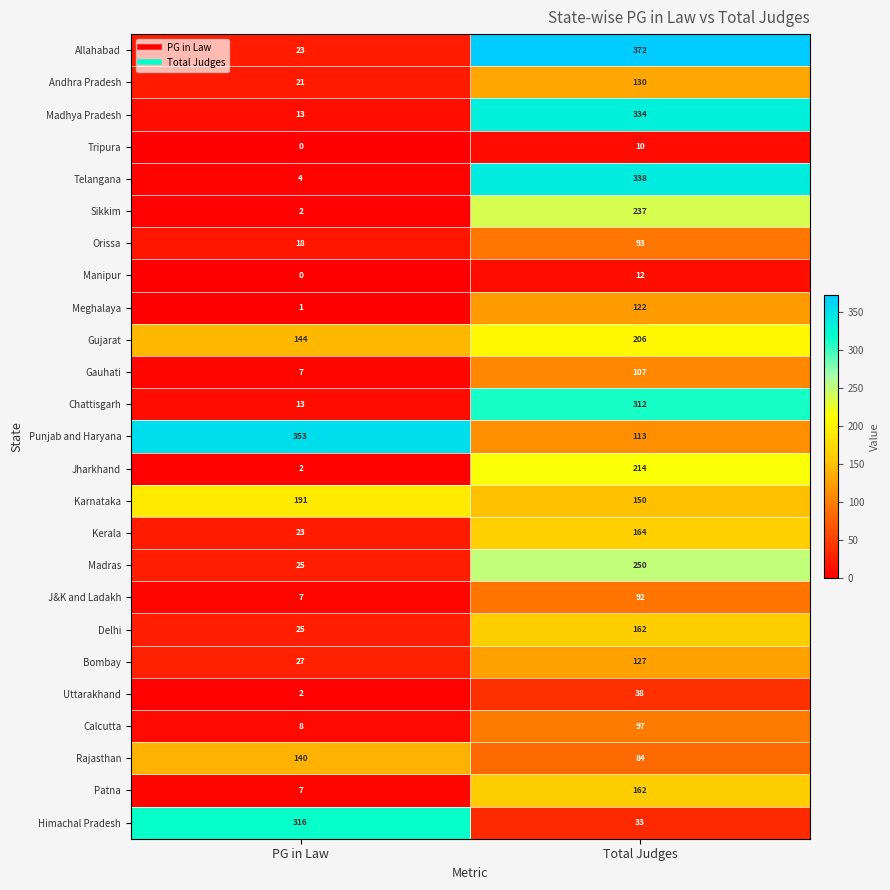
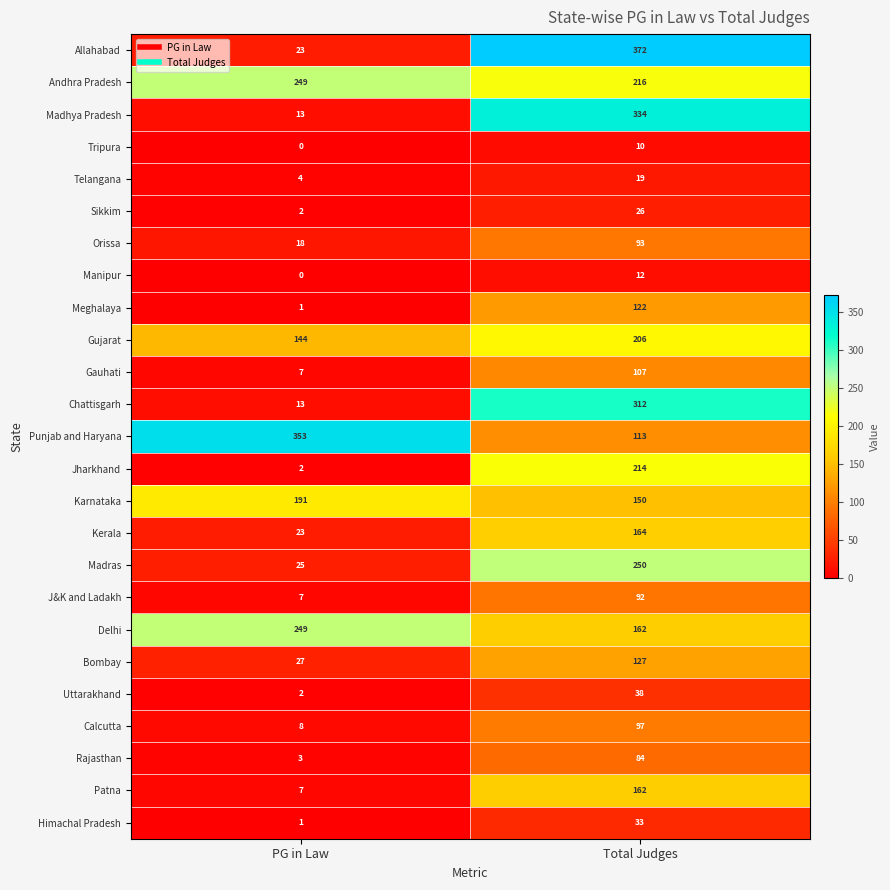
  {
    "Allahabad": {
      "PG in Law": 23,
      "Total Judges": 372
    },
    "Andhra Pradesh": {
-     "PG in Law": 21,
-     "Total Judges": 130
+     "PG in Law": 249,
+     "Total Judges": 216
    },
    "Madhya Pradesh": {
      "PG in Law": 13,
      "Total Judges": 334
    },
    "Tripura": {
      "PG in Law": 0,
      "Total Judges": 10
    },
    "Telangana": {
      "PG in Law": 4,
-     "Total Judges": 338
+     "Total Judges": 19
    },
    "Sikkim": {
      "PG in Law": 2,
-     "Total Judges": 237
+     "Total Judges": 26
    },
    "Orissa": {
      "PG in Law": 18,
      "Total Judges": 93
    },
    "Manipur": {
      "PG in Law": 0,
      "Total Judges": 12
    },
    "Meghalaya": {
      "PG in Law": 1,
      "Total Judges": 122
    },
    "Gujarat": {
      "PG in Law": 144,
      "Total Judges": 206
    },
    "Gauhati": {
      "PG in Law": 7,
      "Total Judges": 107
    },
    "Chattisgarh": {
      "PG in Law": 13,
      "Total Judges": 312
    },
    "Punjab and Haryana": {
      "PG in Law": 353,
      "Total Judges": 113
    },
    "Jharkhand": {
      "PG in Law": 2,
      "Total Judges": 214
    },
    "Karnataka": {
      "PG in Law": 191,
      "Total Judges": 150
    },
    "Kerala": {
      "PG in Law": 23,
      "Total Judges": 164
    },
    "Madras": {
      "PG in Law": 25,
      "Total Judges": 250
    },
    "J&K and Ladakh": {
      "PG in Law": 7,
      "Total Judges": 92
    },
    "Delhi": {
-     "PG in Law": 25,
+     "PG in Law": 249,
      "Total Judges": 162
    },
    "Bombay": {
      "PG in Law": 27,
      "Total Judges": 127
    },
    "Uttarakhand": {
      "PG in Law": 2,
      "Total Judges": 38
    },
    "Calcutta": {
      "PG in Law": 8,
      "Total Judges": 97
    },
    "Rajasthan": {
-     "PG in Law": 140,
+     "PG in Law": 3,
      "Total Judges": 84
    },
    "Patna": {
      "PG in Law": 7,
      "Total Judges": 162
    },
    "Himachal Pradesh": {
-     "PG in Law": 316,
+     "PG in Law": 1,
      "Total Judges": 33
    }
  }
